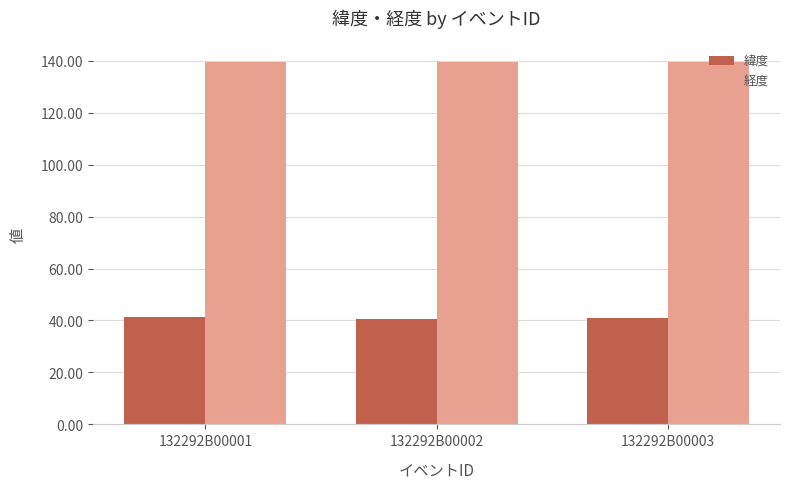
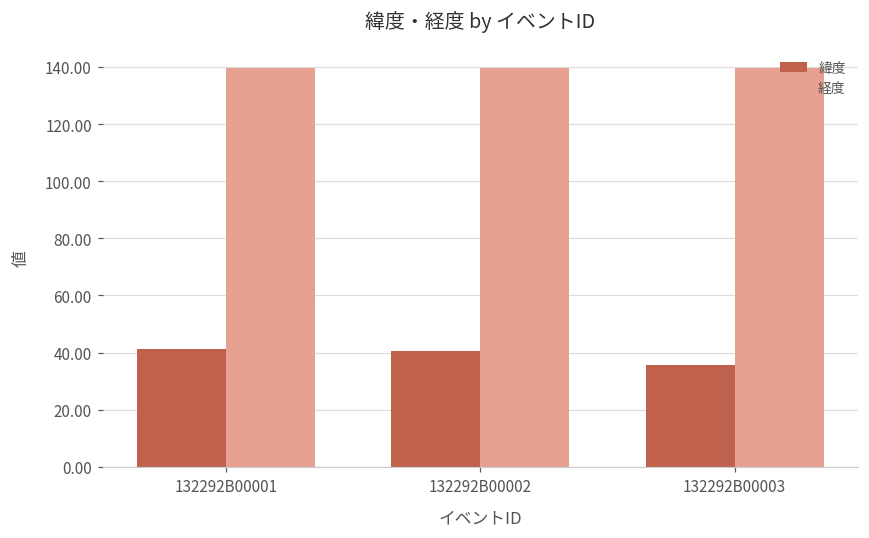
  {
    "緯度": {
      "132292B00001": 41,
      "132292B00002": 41,
-     "132292B00003": 41
+     "132292B00003": 36
    },
    "経度": {
      "132292B00001": 140,
      "132292B00002": 140,
      "132292B00003": 140
    }
  }
